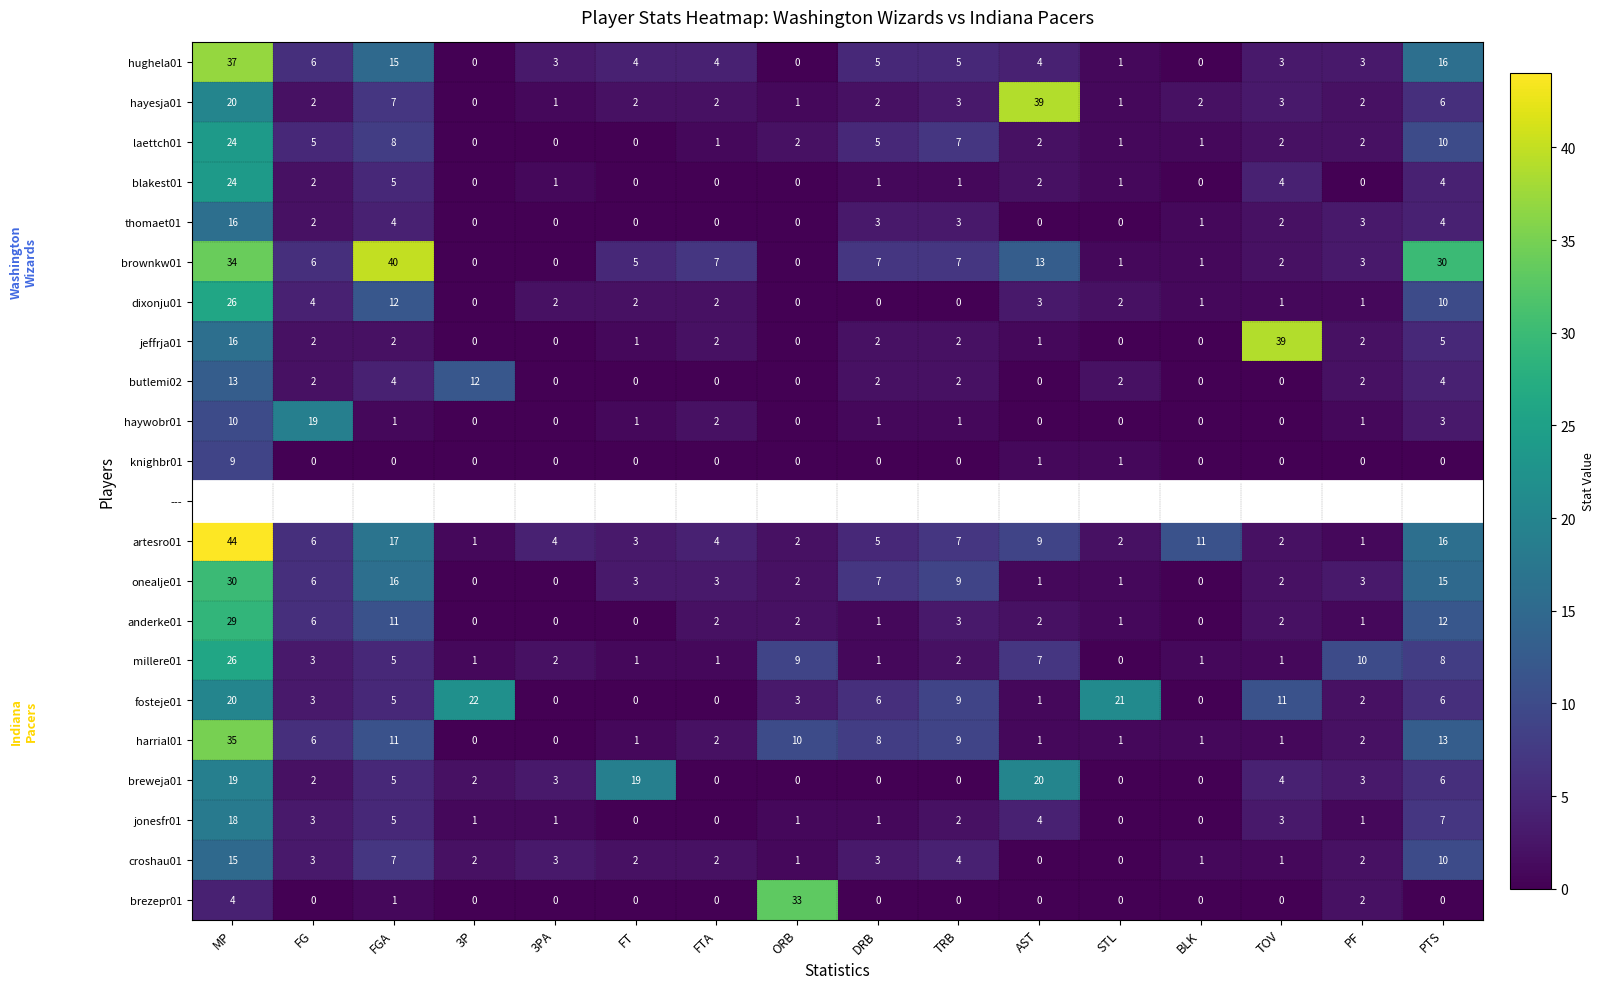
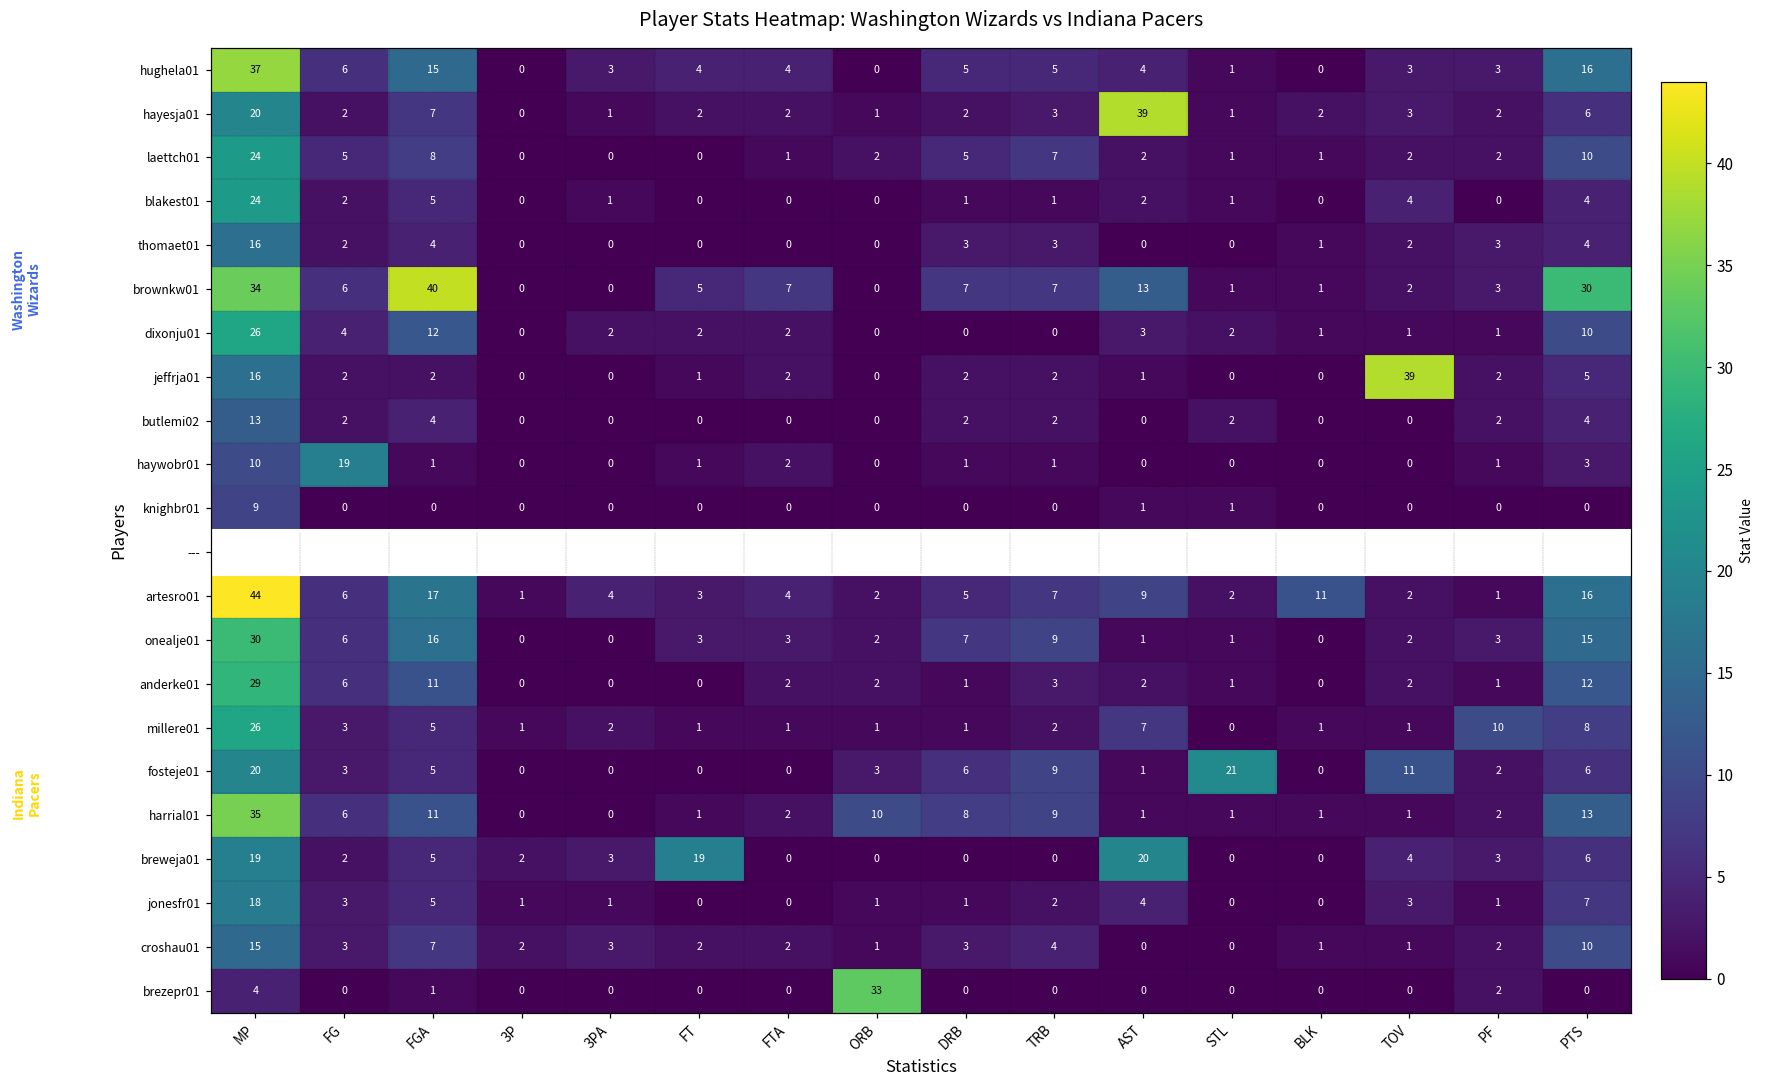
  {
    "butlemi02": {
      "MP": 13,
      "FG": 2,
      "FGA": 4,
-     "3P": 12,
+     "3P": 0,
      "3PA": 0,
      "FT": 0,
      "FTA": 0,
      "ORB": 0,
      "DRB": 2,
      "TRB": 2,
      "AST": 0,
      "STL": 2,
      "BLK": 0,
      "TOV": 0,
      "PF": 2,
      "PTS": 4
    },
    "millere01": {
      "MP": 26,
      "FG": 3,
      "FGA": 5,
      "3P": 1,
      "3PA": 2,
      "FT": 1,
      "FTA": 1,
-     "ORB": 9,
+     "ORB": 1,
      "DRB": 1,
      "TRB": 2,
      "AST": 7,
      "STL": 0,
      "BLK": 1,
      "TOV": 1,
      "PF": 10,
      "PTS": 8
    },
    "fosteje01": {
      "MP": 20,
      "FG": 3,
      "FGA": 5,
-     "3P": 22,
+     "3P": 0,
      "3PA": 0,
      "FT": 0,
      "FTA": 0,
      "ORB": 3,
      "DRB": 6,
      "TRB": 9,
      "AST": 1,
      "STL": 21,
      "BLK": 0,
      "TOV": 11,
      "PF": 2,
      "PTS": 6
    }
  }
